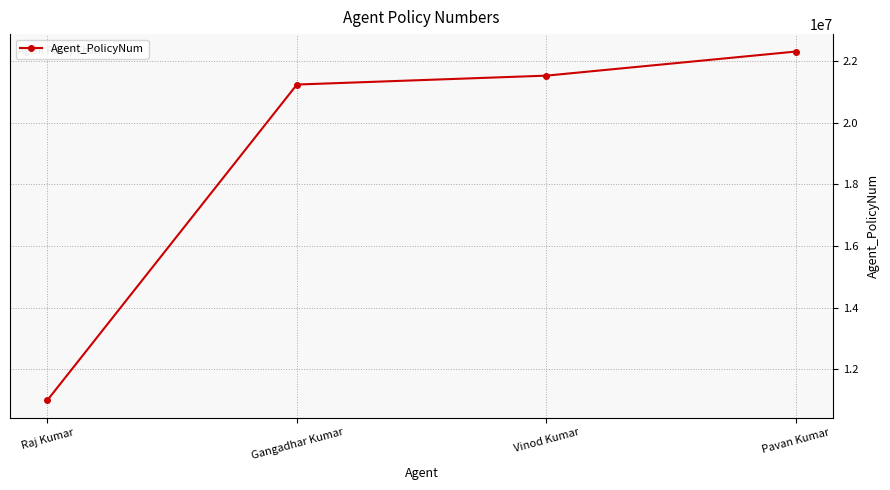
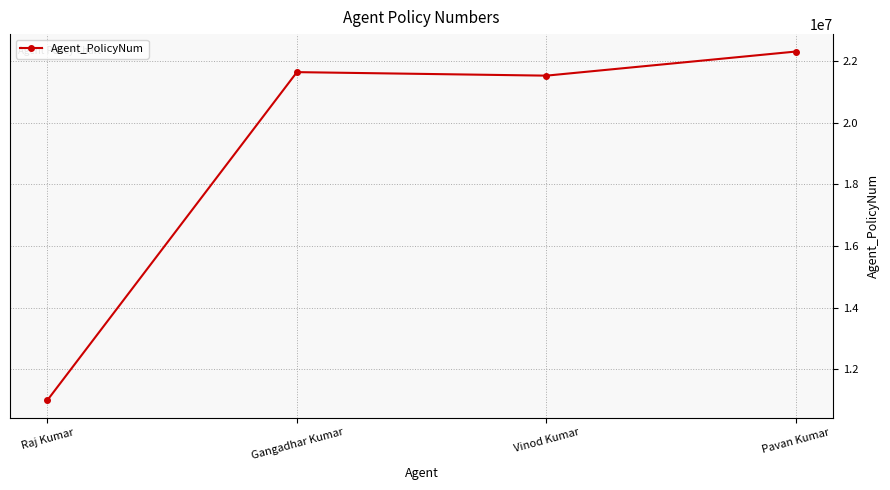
  {
    "Raj Kumar": 11000000,
-   "Gangadhar Kumar": 21200000,
+   "Gangadhar Kumar": 21600000,
    "Vinod Kumar": 21500000,
    "Pavan Kumar": 22300000
  }
